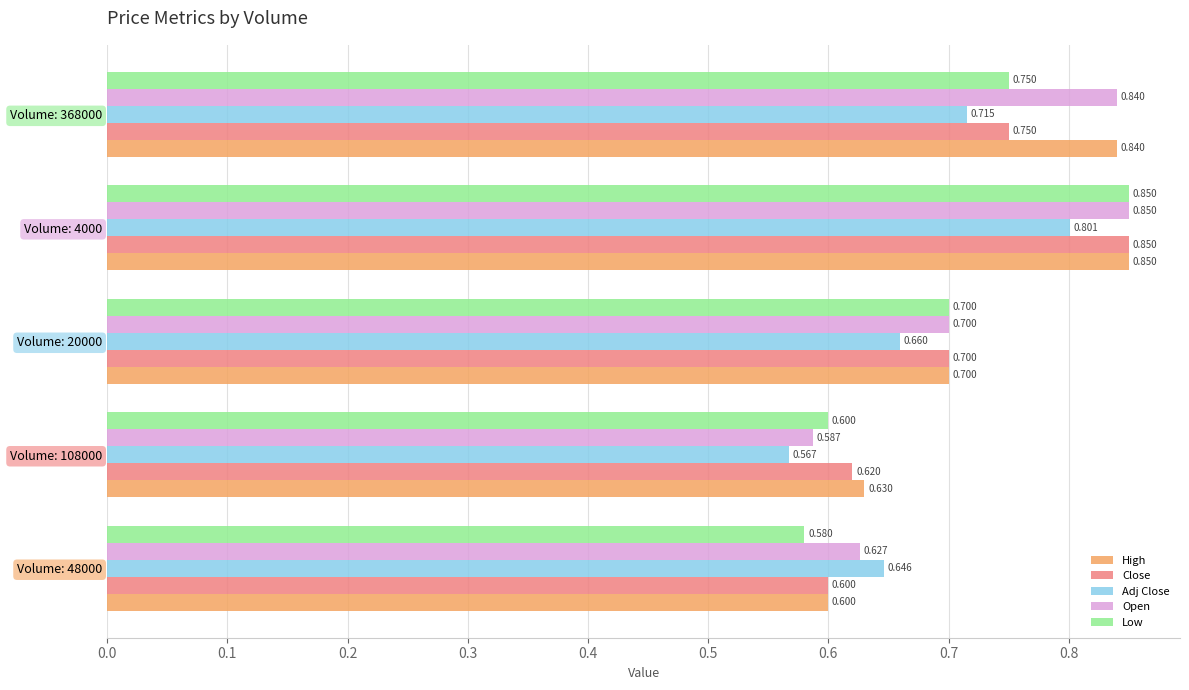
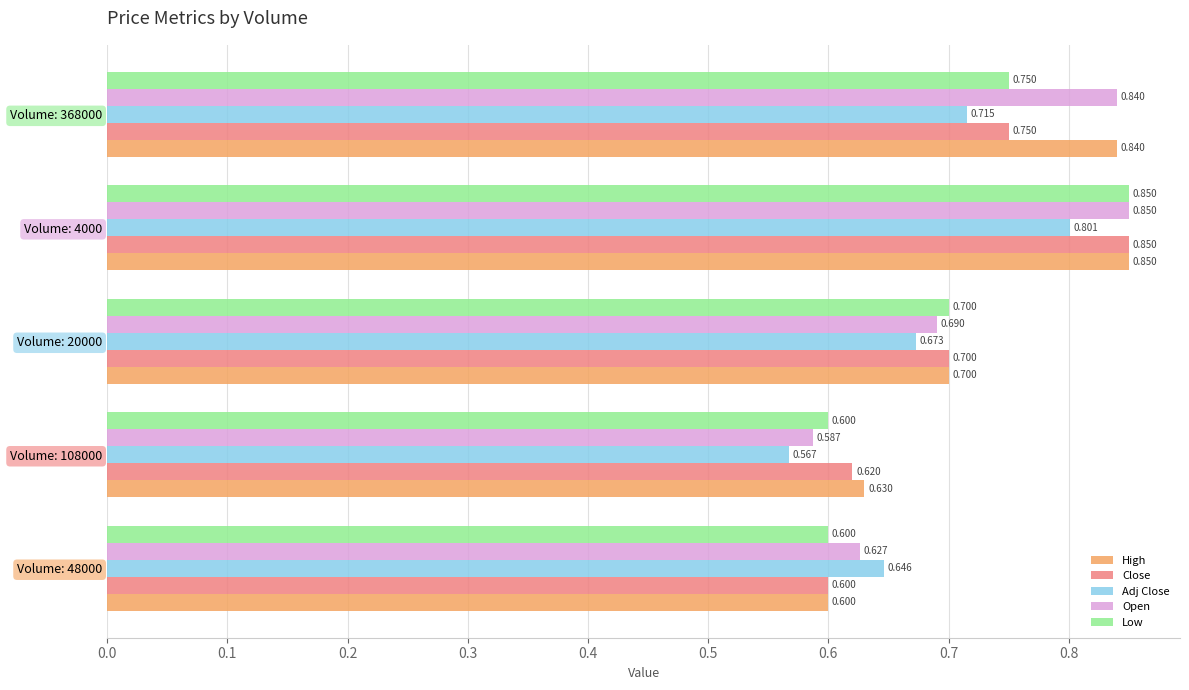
  {
    "Adj Close": {
      "Volume: 368000": 0.715,
      "Volume: 4000": 0.801,
-     "Volume: 20000": 0.660,
+     "Volume: 20000": 0.673,
      "Volume: 108000": 0.567,
      "Volume: 48000": 0.646
    },
    "Open": {
      "Volume: 368000": 0.840,
      "Volume: 4000": 0.850,
-     "Volume: 20000": 0.700,
+     "Volume: 20000": 0.690,
      "Volume: 108000": 0.587,
      "Volume: 48000": 0.627
    },
    "Low": {
      "Volume: 368000": 0.750,
      "Volume: 4000": 0.850,
      "Volume: 20000": 0.700,
      "Volume: 108000": 0.600,
-     "Volume: 48000": 0.580
+     "Volume: 48000": 0.600
    }
  }
